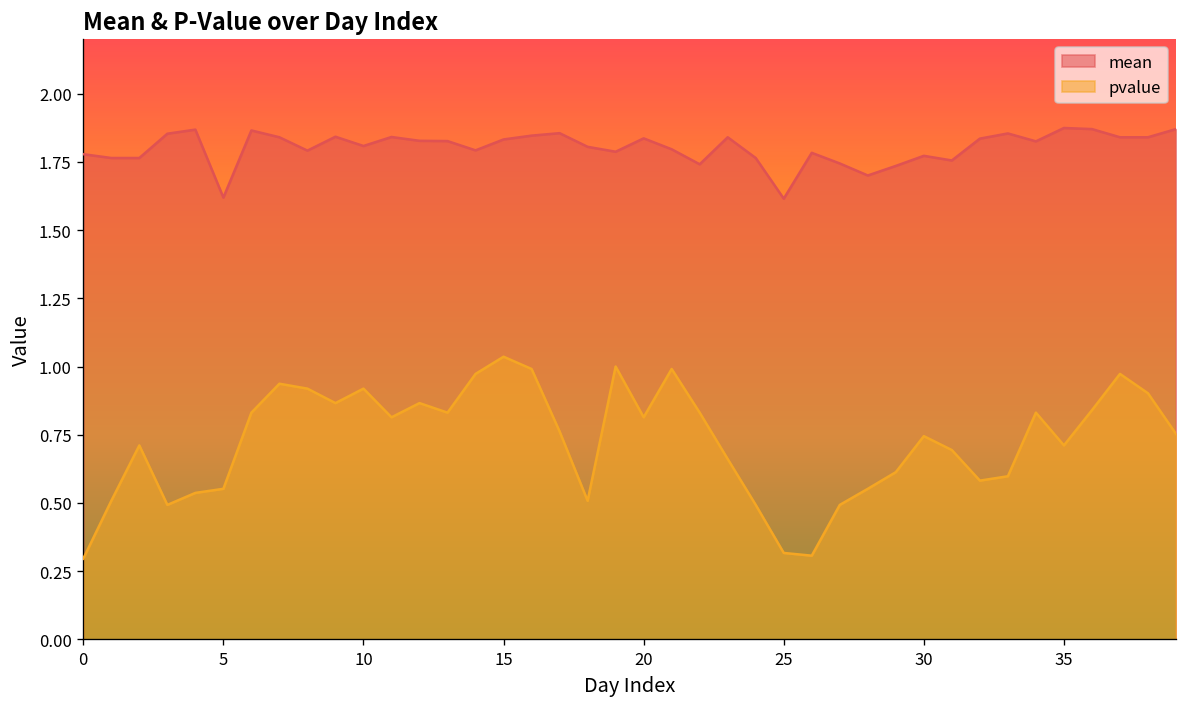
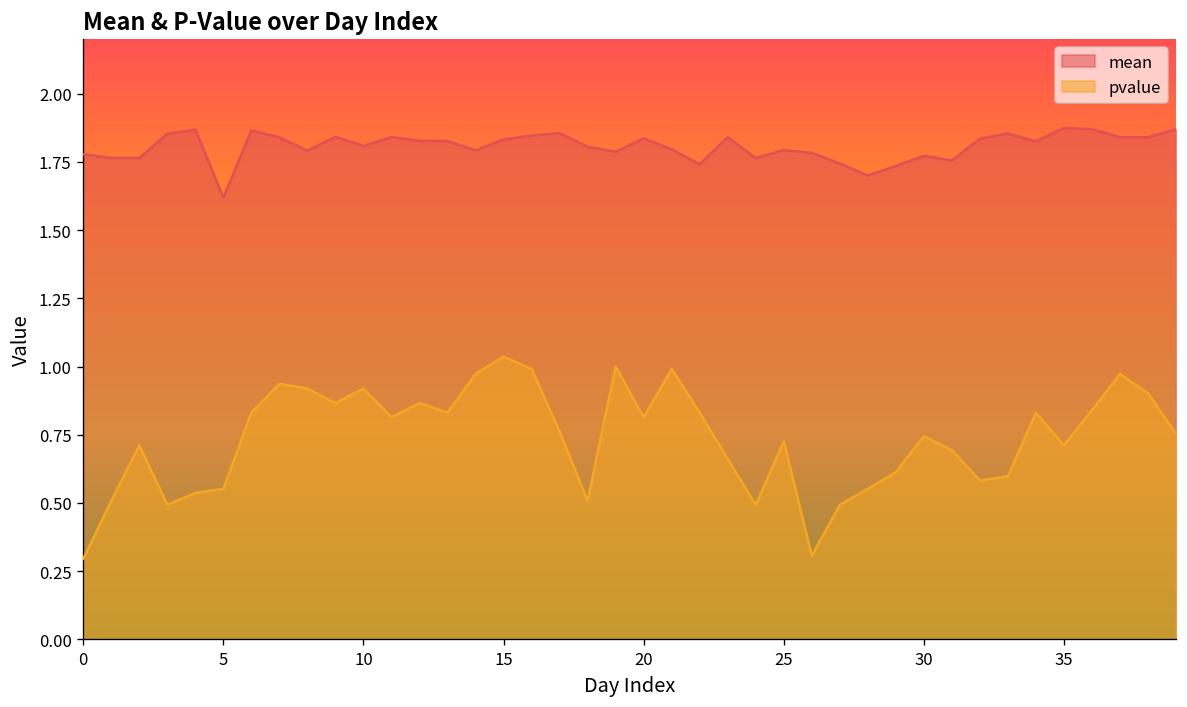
  {
    "mean": {
      "0": 1.78,
      "5": 1.62,
      "10": 1.81,
      "15": 1.83,
      "20": 1.84,
-     "25": 1.62,
+     "25": 1.79,
      "30": 1.77,
      "35": 1.87
    },
    "pvalue": {
      "0": 0.30,
      "5": 0.55,
      "10": 0.92,
      "15": 1.04,
      "20": 0.81,
-     "25": 0.32,
+     "25": 0.73,
      "30": 0.75,
      "35": 0.71
    }
  }
